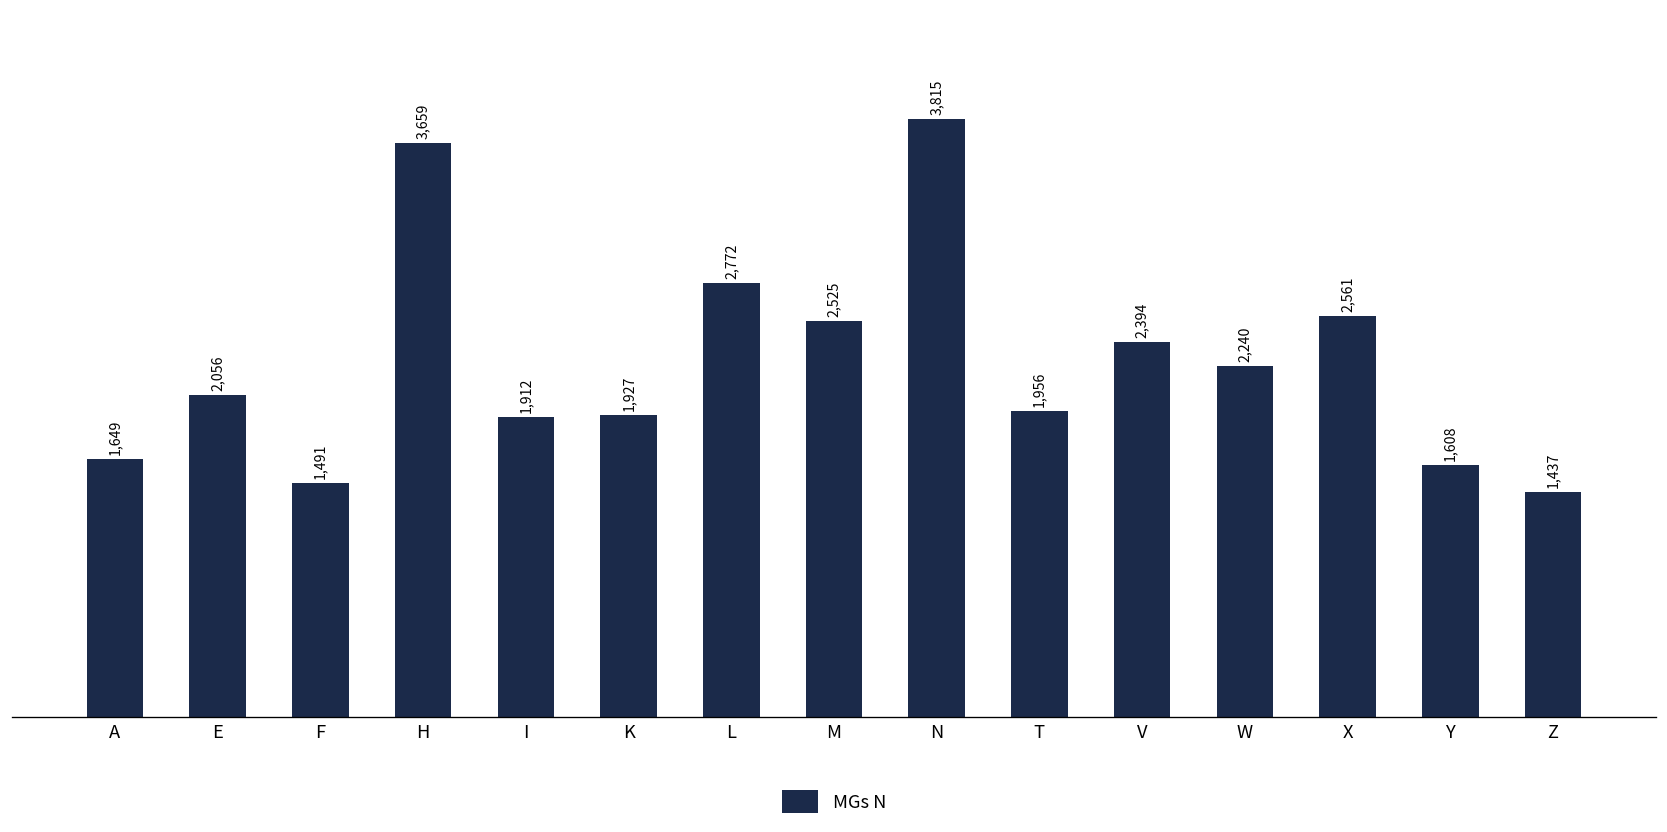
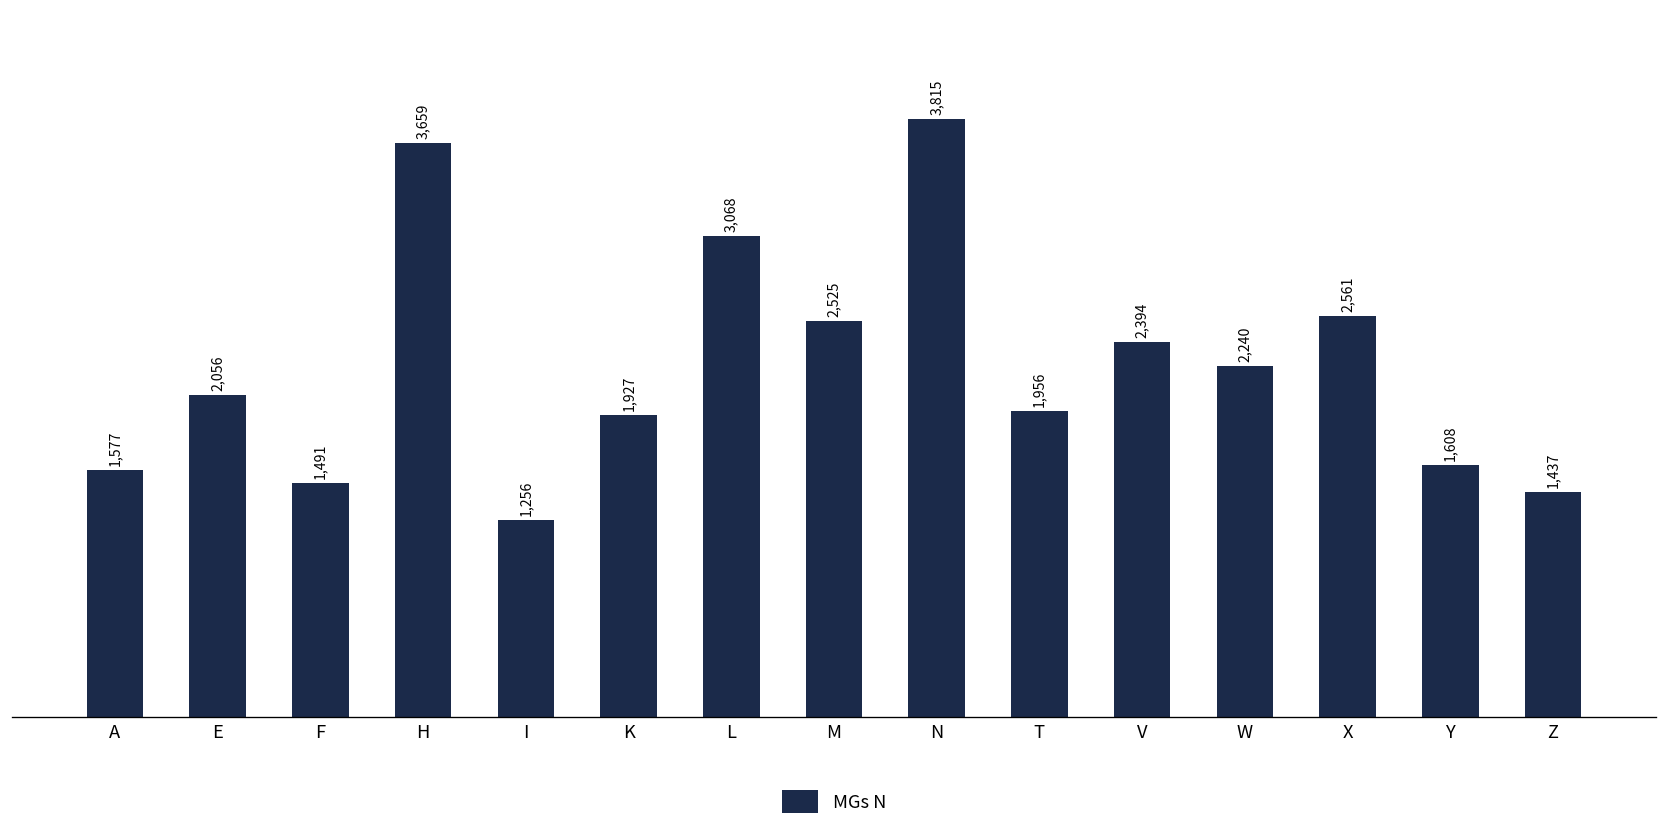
  {
-   "A": "1,649",
+   "A": "1,577",
    "E": "2,056",
    "F": "1,491",
    "H": "3,659",
-   "I": "1,912",
+   "I": "1,256",
    "K": "1,927",
-   "L": "2,772",
+   "L": "3,068",
    "M": "2,525",
    "N": "3,815",
    "T": "1,956",
    "V": "2,394",
    "W": "2,240",
    "X": "2,561",
    "Y": "1,608",
    "Z": "1,437"
  }
